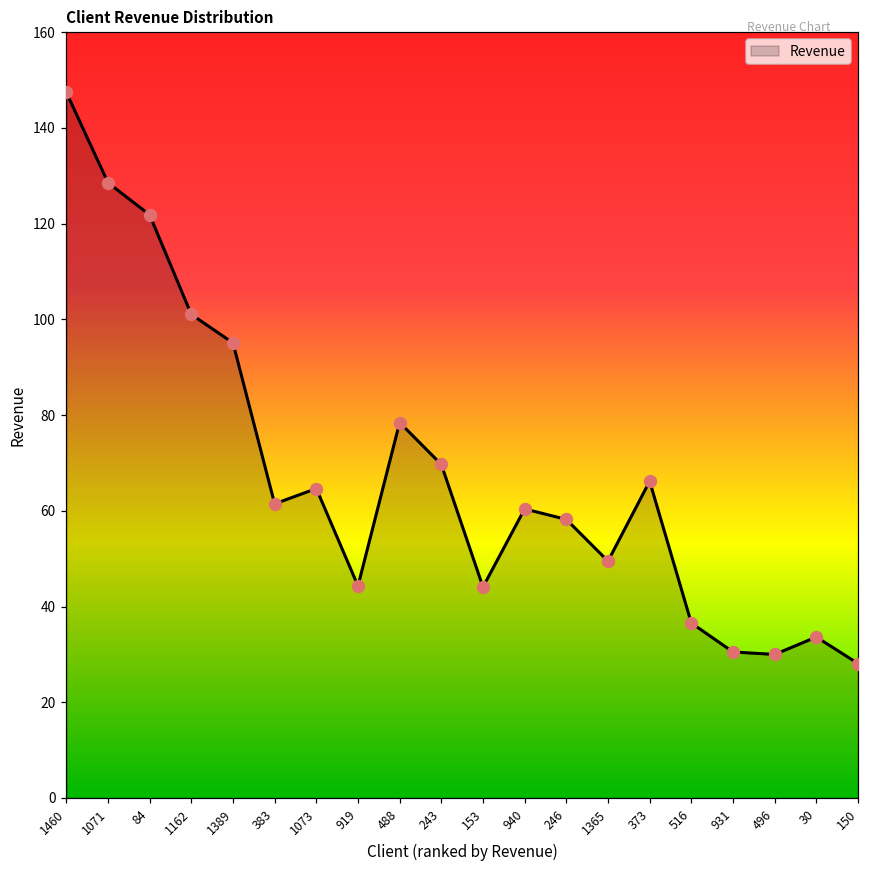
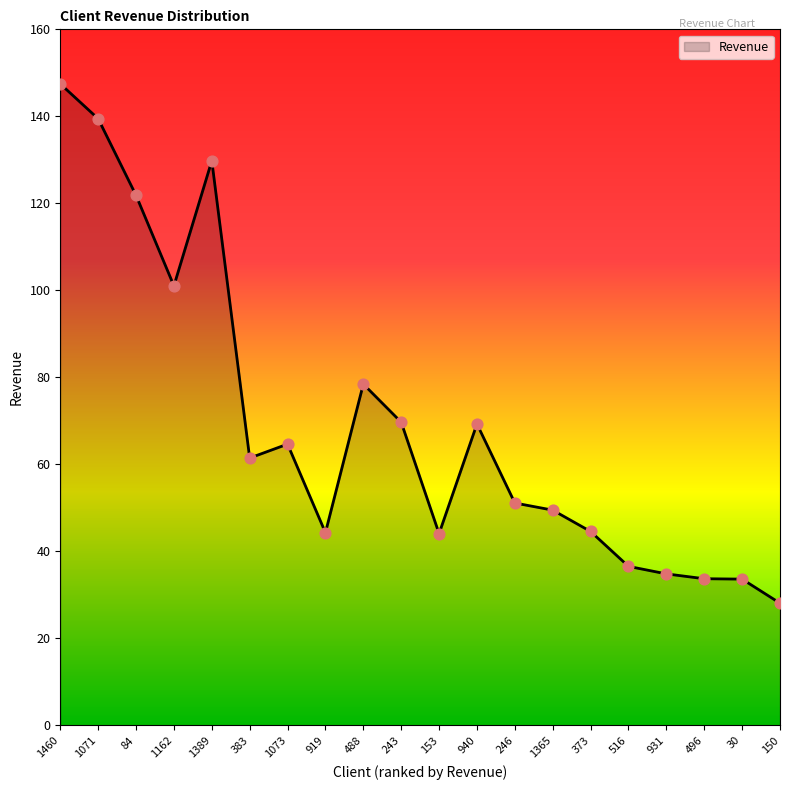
  {
    "1460": 147,
-   "1071": 129,
+   "1071": 139,
    "84": 122,
    "1162": 101,
-   "1389": 95,
+   "1389": 130,
    "383": 61,
    "1073": 65,
    "919": 44,
    "488": 78,
    "243": 70,
    "153": 44,
-   "940": 60,
-   "246": 58,
+   "940": 69,
+   "246": 51,
    "1365": 49,
-   "373": 66,
+   "373": 45,
    "516": 37,
-   "931": 31,
-   "496": 30,
+   "931": 35,
+   "496": 34,
    "30": 34,
    "150": 28
  }
